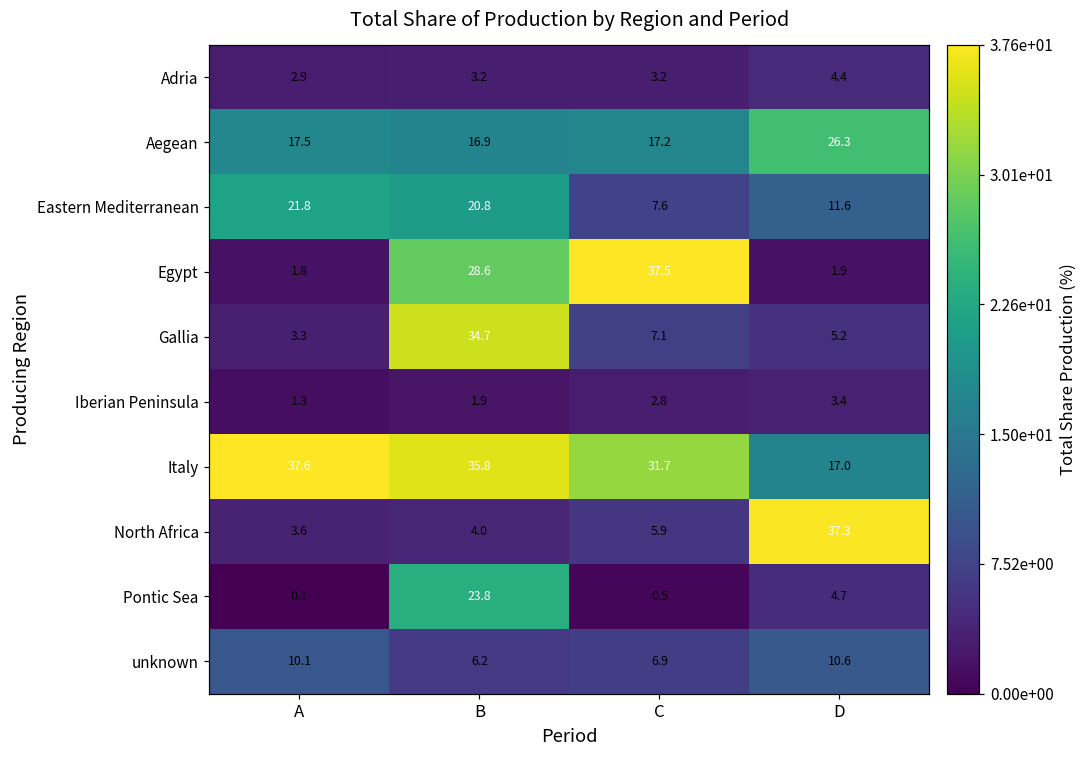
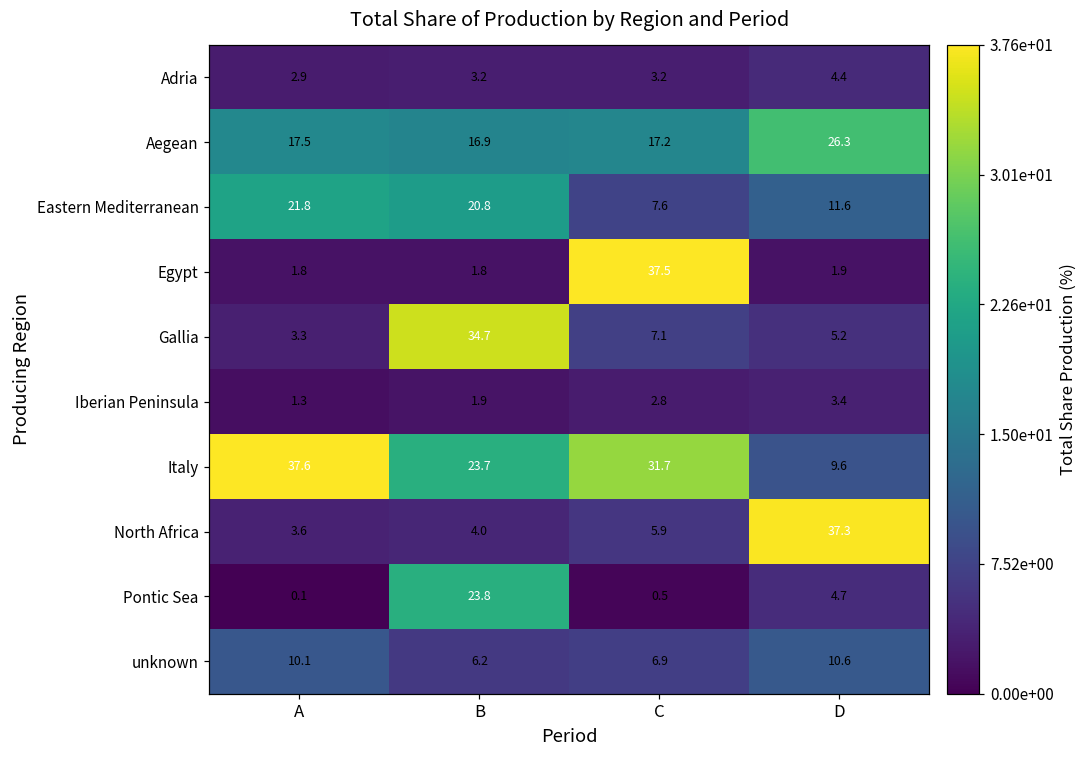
  {
    "Adria": {
      "A": 2.9,
      "B": 3.2,
      "C": 3.2,
      "D": 4.4
    },
    "Aegean": {
      "A": 17.5,
      "B": 16.9,
      "C": 17.2,
      "D": 26.3
    },
    "Eastern Mediterranean": {
      "A": 21.8,
      "B": 20.8,
      "C": 7.6,
      "D": 11.6
    },
    "Egypt": {
      "A": 1.8,
-     "B": 28.6,
+     "B": 1.8,
      "C": 37.5,
      "D": 1.9
    },
    "Gallia": {
      "A": 3.3,
      "B": 34.7,
      "C": 7.1,
      "D": 5.2
    },
    "Iberian Peninsula": {
      "A": 1.3,
      "B": 1.9,
      "C": 2.8,
      "D": 3.4
    },
    "Italy": {
      "A": 37.6,
-     "B": 35.8,
+     "B": 23.7,
      "C": 31.7,
-     "D": 17.0
+     "D": 9.6
    },
    "North Africa": {
      "A": 3.6,
      "B": 4.0,
      "C": 5.9,
      "D": 37.3
    },
    "Pontic Sea": {
      "A": 0.1,
      "B": 23.8,
      "C": 0.5,
      "D": 4.7
    },
    "unknown": {
      "A": 10.1,
      "B": 6.2,
      "C": 6.9,
      "D": 10.6
    }
  }
